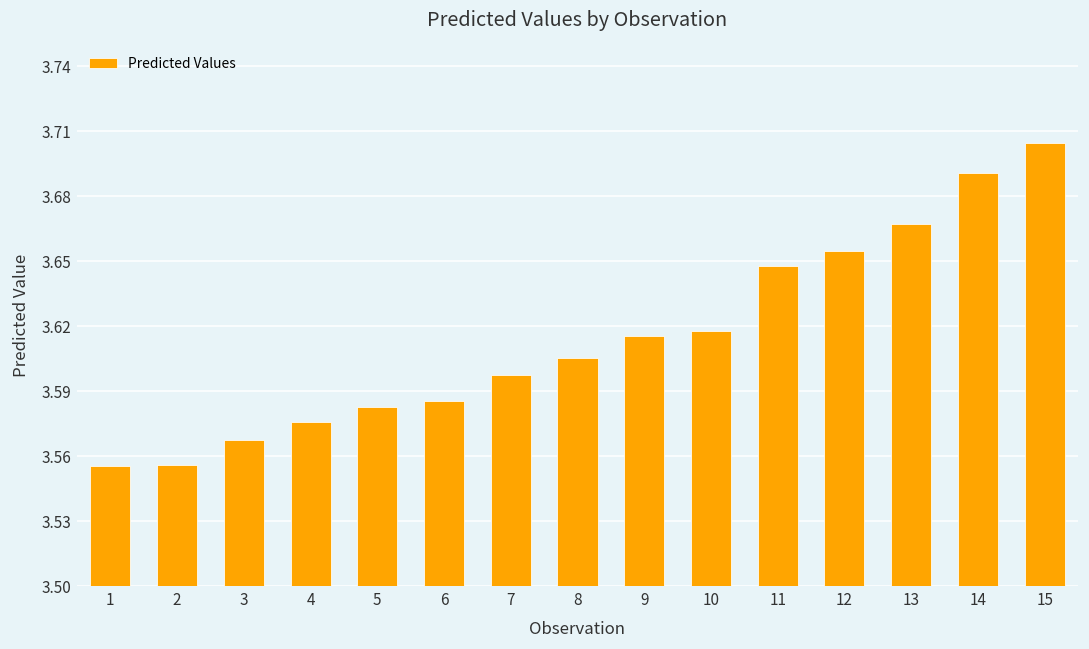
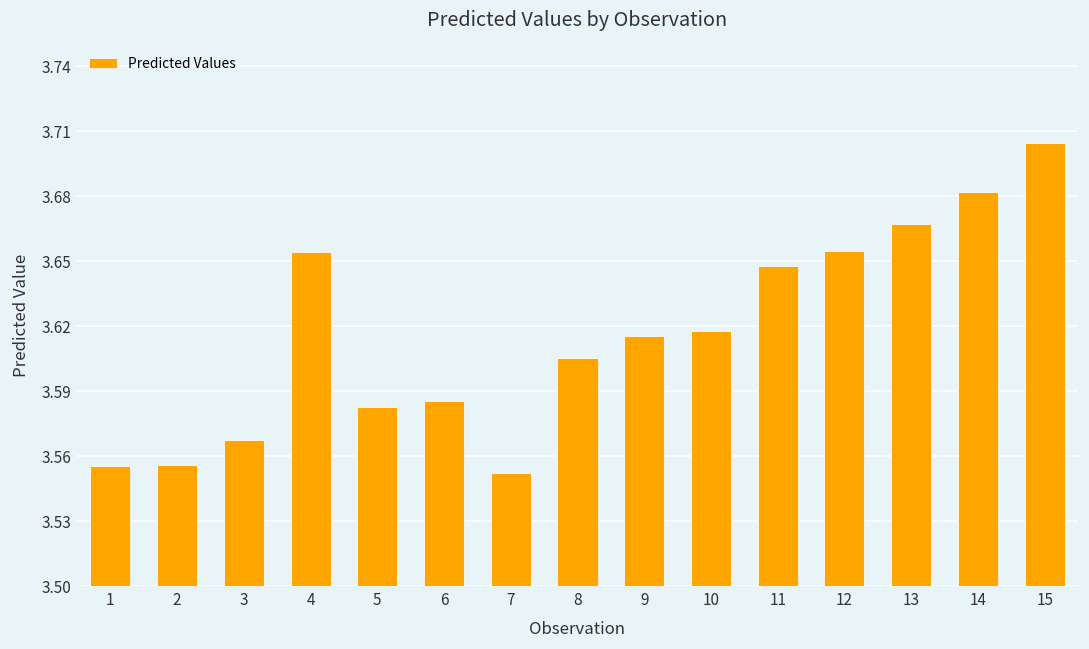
  {
    "1": 3.556,
    "2": 3.556,
    "3": 3.568,
-   "4": 3.576,
+   "4": 3.654,
    "5": 3.583,
    "6": 3.586,
-   "7": 3.598,
+   "7": 3.552,
    "8": 3.605,
    "9": 3.616,
    "10": 3.618,
    "11": 3.648,
    "12": 3.655,
    "13": 3.667,
-   "14": 3.691,
+   "14": 3.682,
    "15": 3.705
  }
